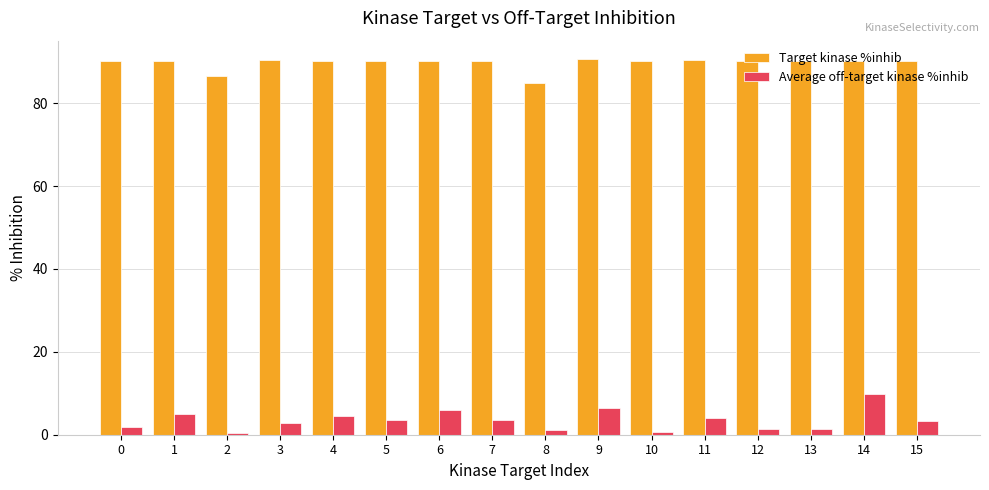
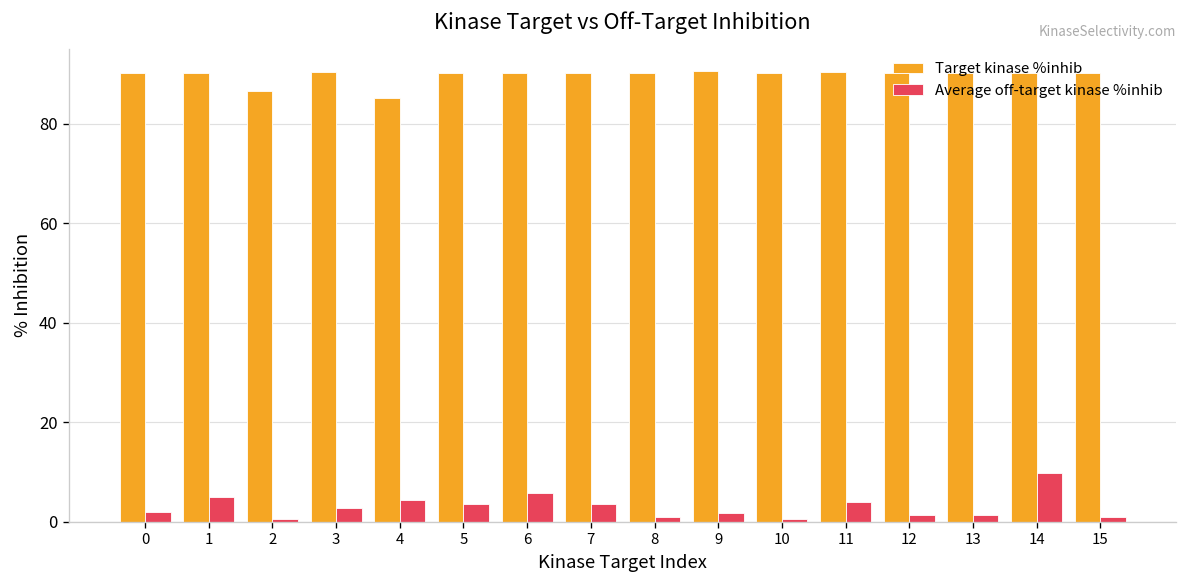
  {
    "Target kinase %inhib": {
      "0": 90,
      "1": 90,
      "2": 87,
      "3": 90,
-     "4": 90,
+     "4": 85,
      "5": 90,
      "6": 90,
      "7": 90,
-     "8": 85,
+     "8": 90,
      "9": 91,
      "10": 90,
      "11": 91,
      "12": 90,
      "13": 90,
      "14": 90,
      "15": 90
    },
    "Average off-target kinase %inhib": {
      "0": 2,
      "1": 5,
      "3": 3,
      "4": 4,
      "5": 4,
      "6": 6,
      "7": 4,
      "8": 1,
-     "9": 6,
+     "9": 2,
      "11": 4,
      "12": 1,
      "13": 1,
      "14": 10,
-     "15": 3
+     "15": 1
    }
  }
